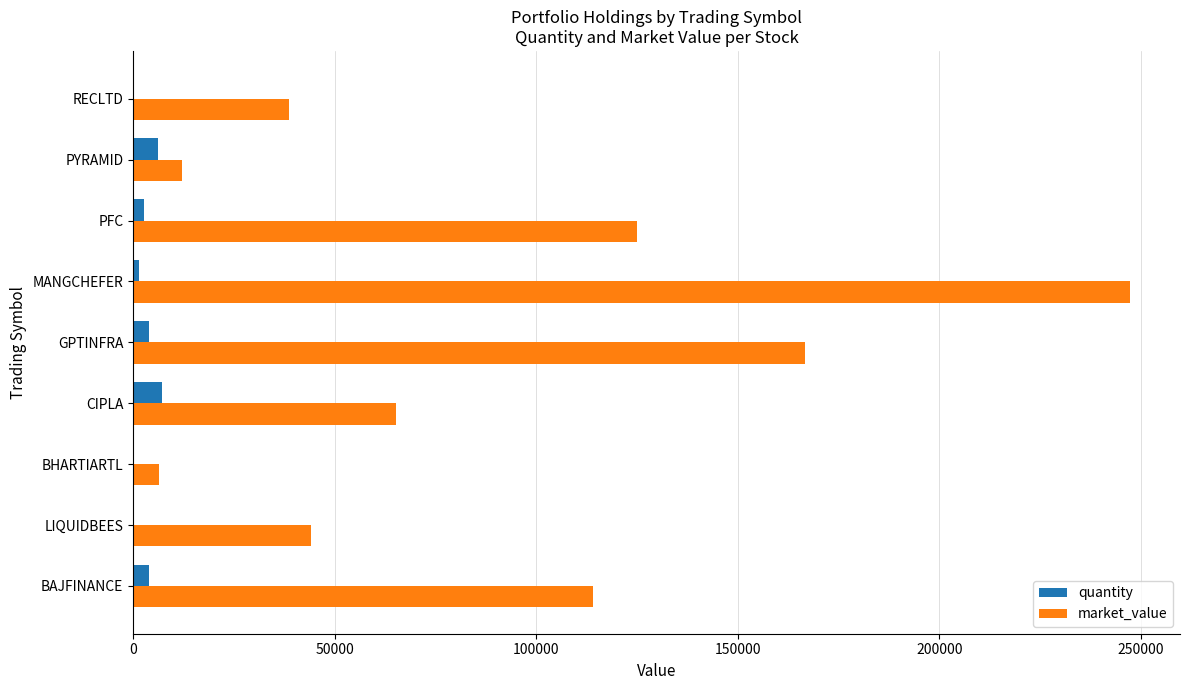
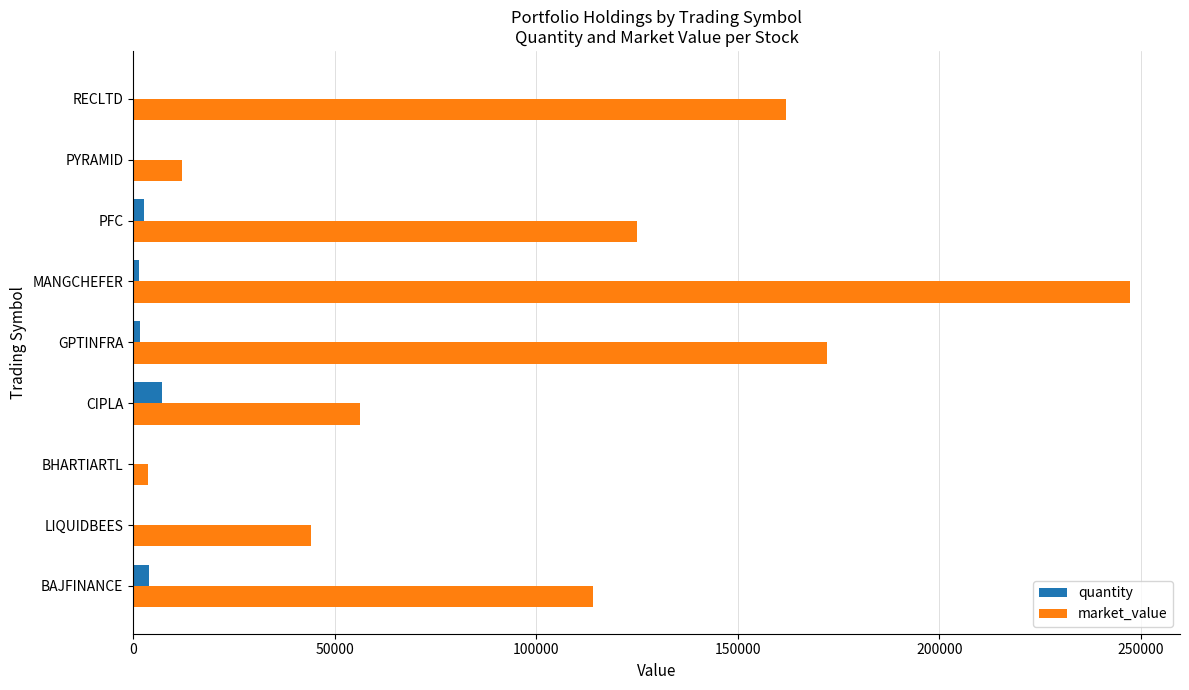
  {
    "quantity": {
-     "PYRAMID": 6000,
+     "PYRAMID": 0,
      "PFC": 3000,
      "MANGCHEFER": 2000,
-     "GPTINFRA": 4000,
+     "GPTINFRA": 2000,
      "CIPLA": 7000,
      "BAJFINANCE": 4000
    },
    "market_value": {
-     "RECLTD": 39000,
+     "RECLTD": 162000,
      "PYRAMID": 12000,
      "PFC": 125000,
      "MANGCHEFER": 247000,
-     "GPTINFRA": 167000,
-     "CIPLA": 65000,
-     "BHARTIARTL": 6000,
+     "GPTINFRA": 172000,
+     "CIPLA": 56000,
+     "BHARTIARTL": 4000,
      "LIQUIDBEES": 44000,
      "BAJFINANCE": 114000
    }
  }
